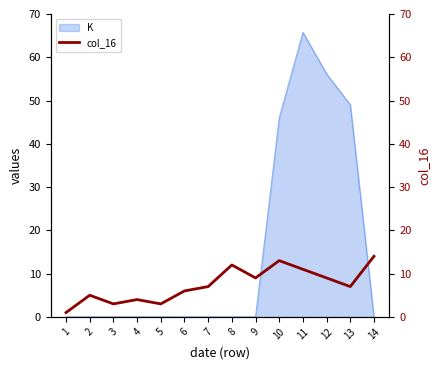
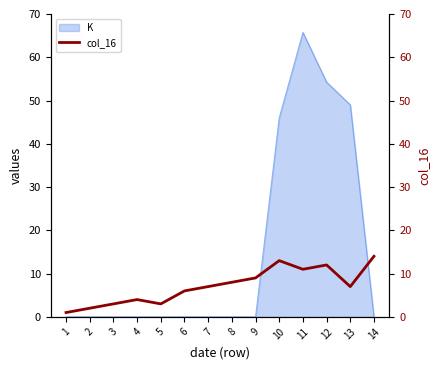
  {
    "K": {
      "1": 0,
      "2": 0,
      "3": 0,
      "4": 0,
      "5": 0,
      "6": 0,
      "7": 0,
      "8": 0,
      "9": 0,
      "10": 46,
      "11": 66,
-     "12": 56,
+     "12": 54,
      "13": 49,
      "14": 0
    },
    "col_16": {
      "1": 1,
-     "2": 5,
+     "2": 2,
      "3": 3,
      "4": 4,
      "5": 3,
      "6": 6,
      "7": 7,
-     "8": 12,
+     "8": 8,
      "9": 9,
      "10": 13,
      "11": 11,
-     "12": 9,
+     "12": 12,
      "13": 7,
      "14": 14
    }
  }
